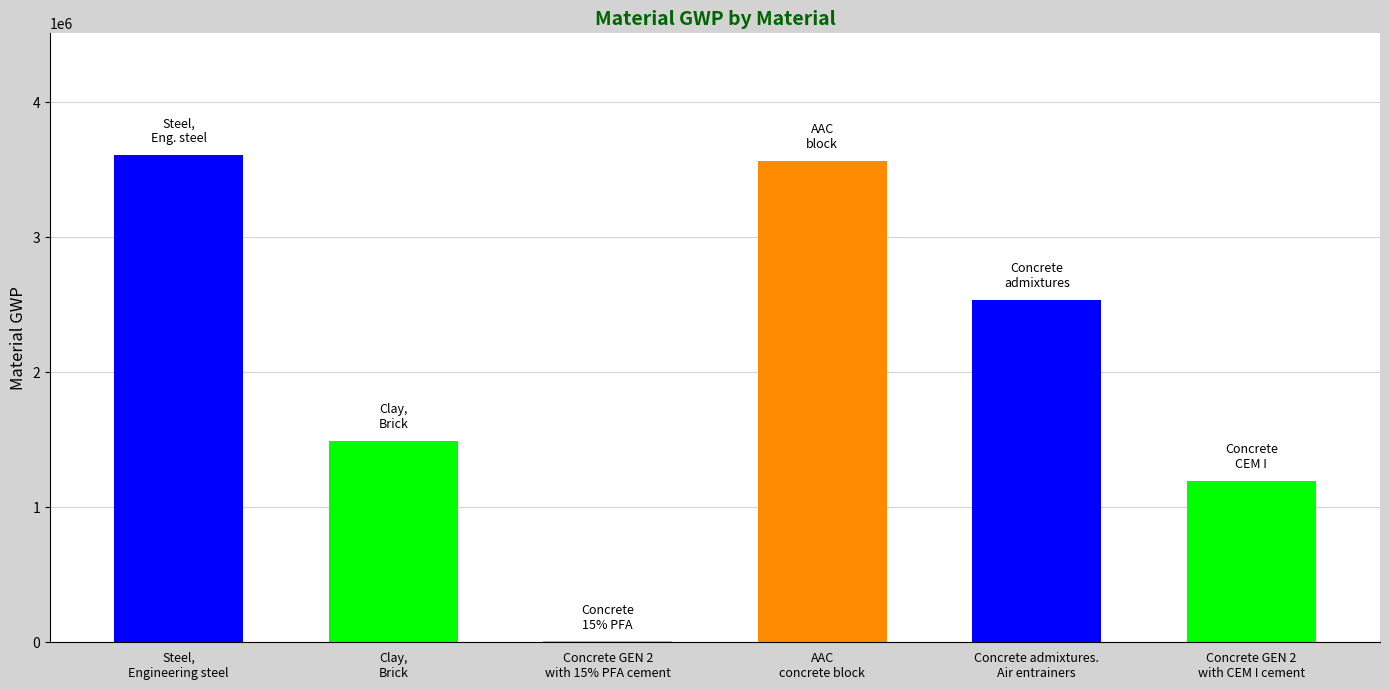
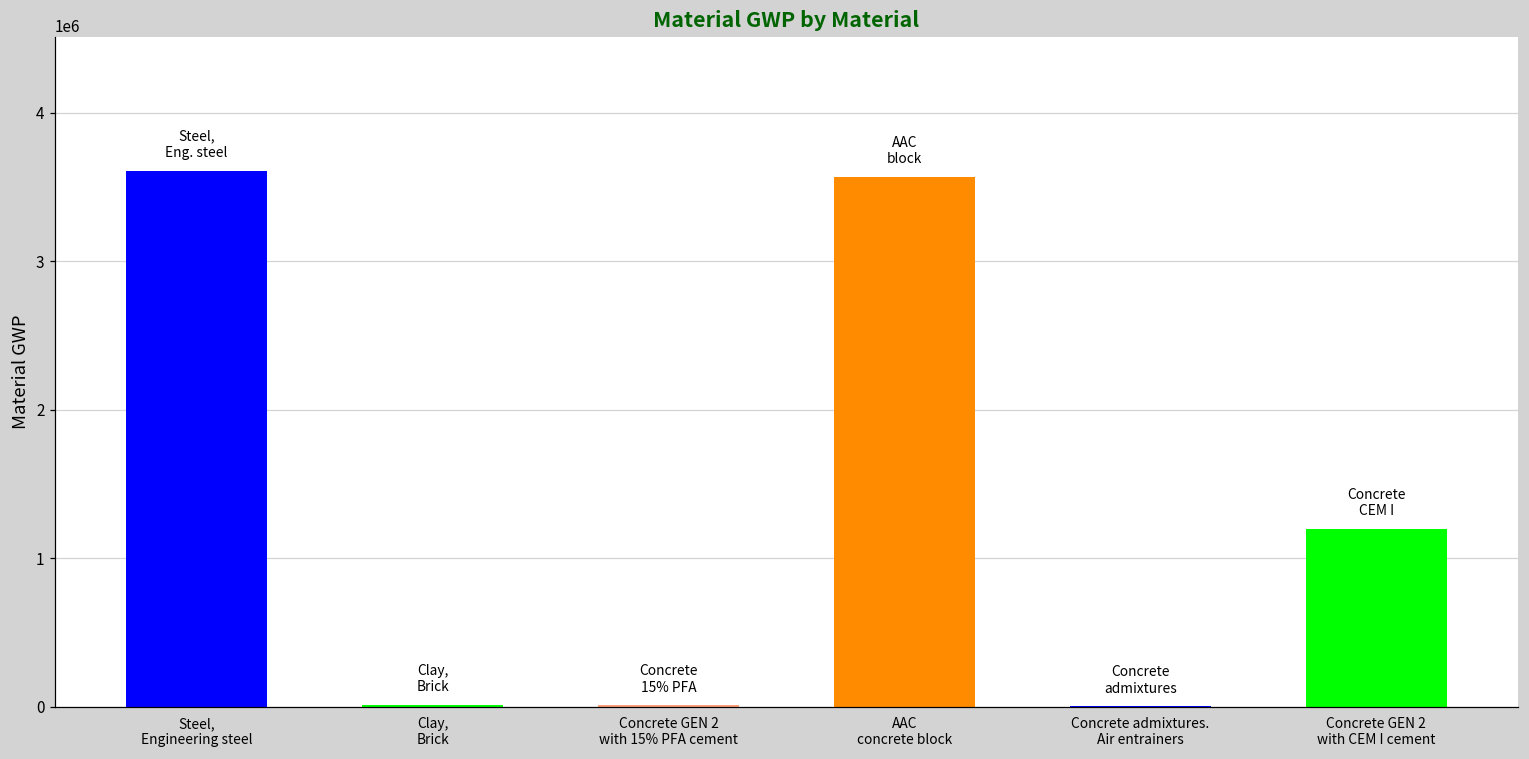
  {
    "Steel, Engineering steel": 3610000,
-   "Clay, Brick": 1490000,
+   "Clay, Brick": 10000,
    "AAC concrete block": 3570000,
-   "Concrete admixtures. Air entrainers": 2540000,
+   "Concrete admixtures. Air entrainers": 0,
    "Concrete GEN 2 with CEM I cement": 1200000
  }
